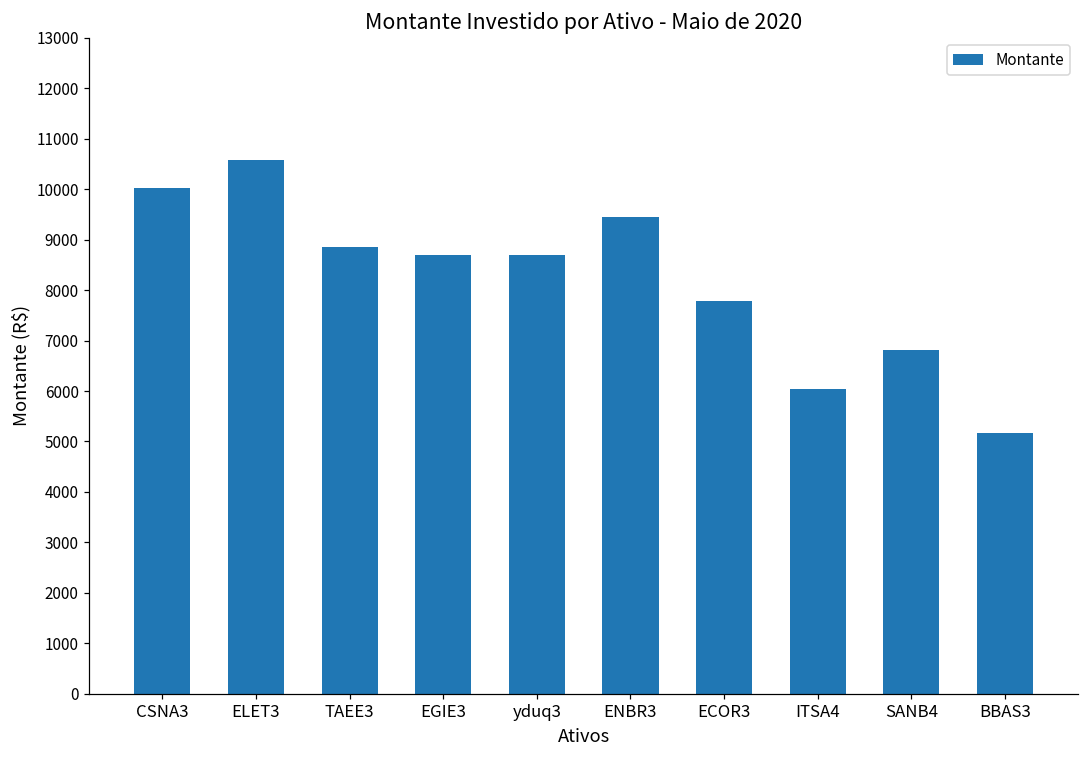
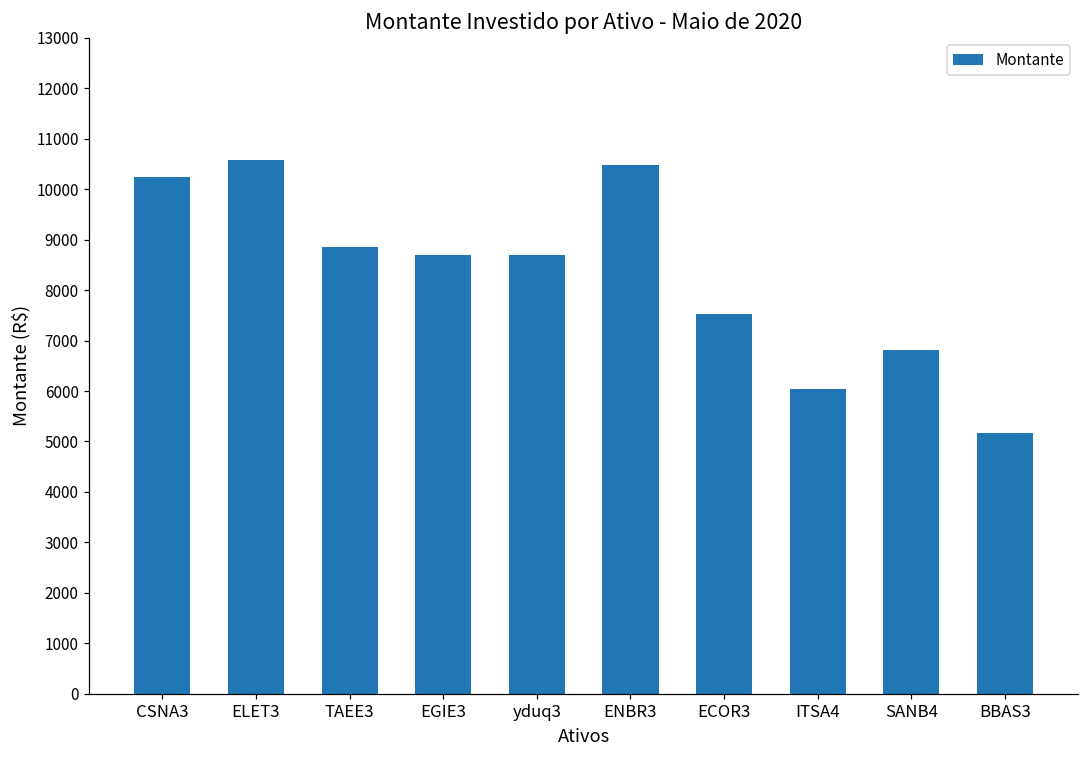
  {
-   "CSNA3": 10000,
+   "CSNA3": 10200,
    "ELET3": 10600,
    "TAEE3": 8800,
    "EGIE3": 8700,
    "yduq3": 8700,
-   "ENBR3": 9500,
-   "ECOR3": 7800,
+   "ENBR3": 10500,
+   "ECOR3": 7500,
    "ITSA4": 6000,
    "SANB4": 6800,
    "BBAS3": 5200
  }
